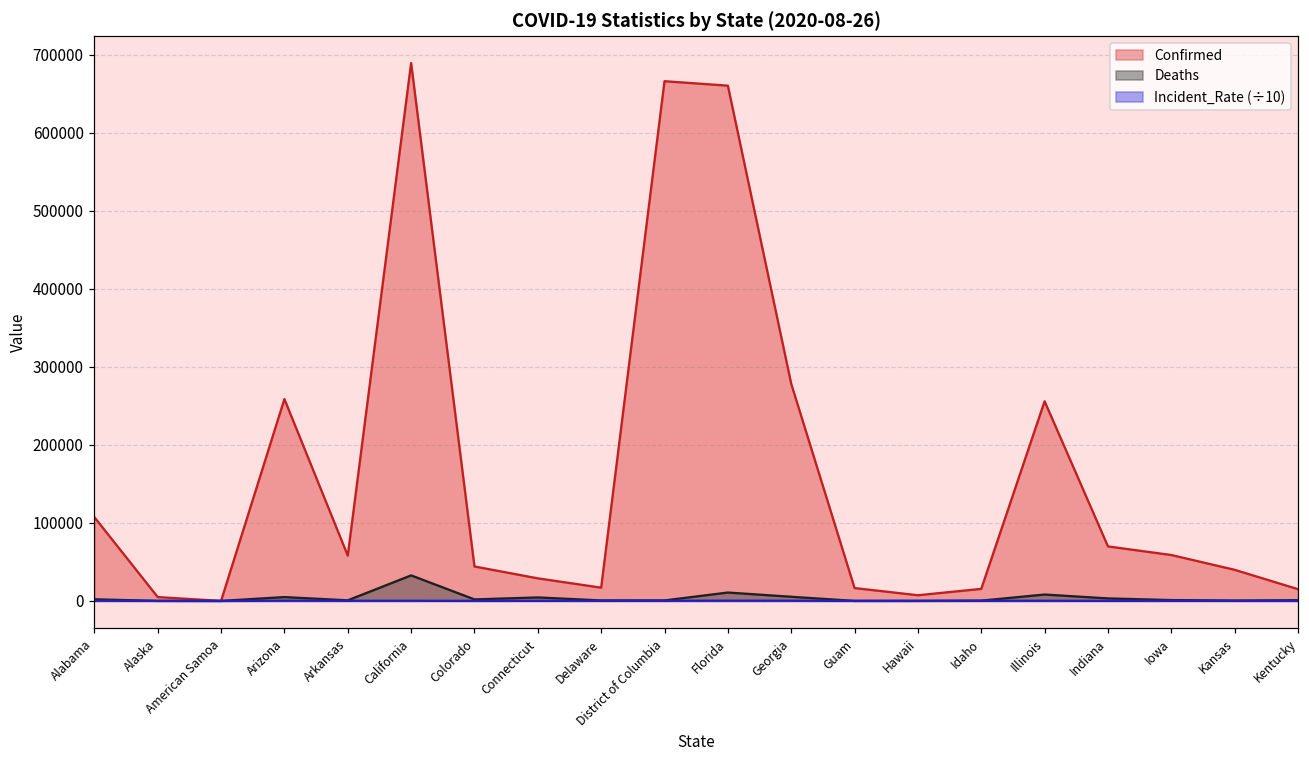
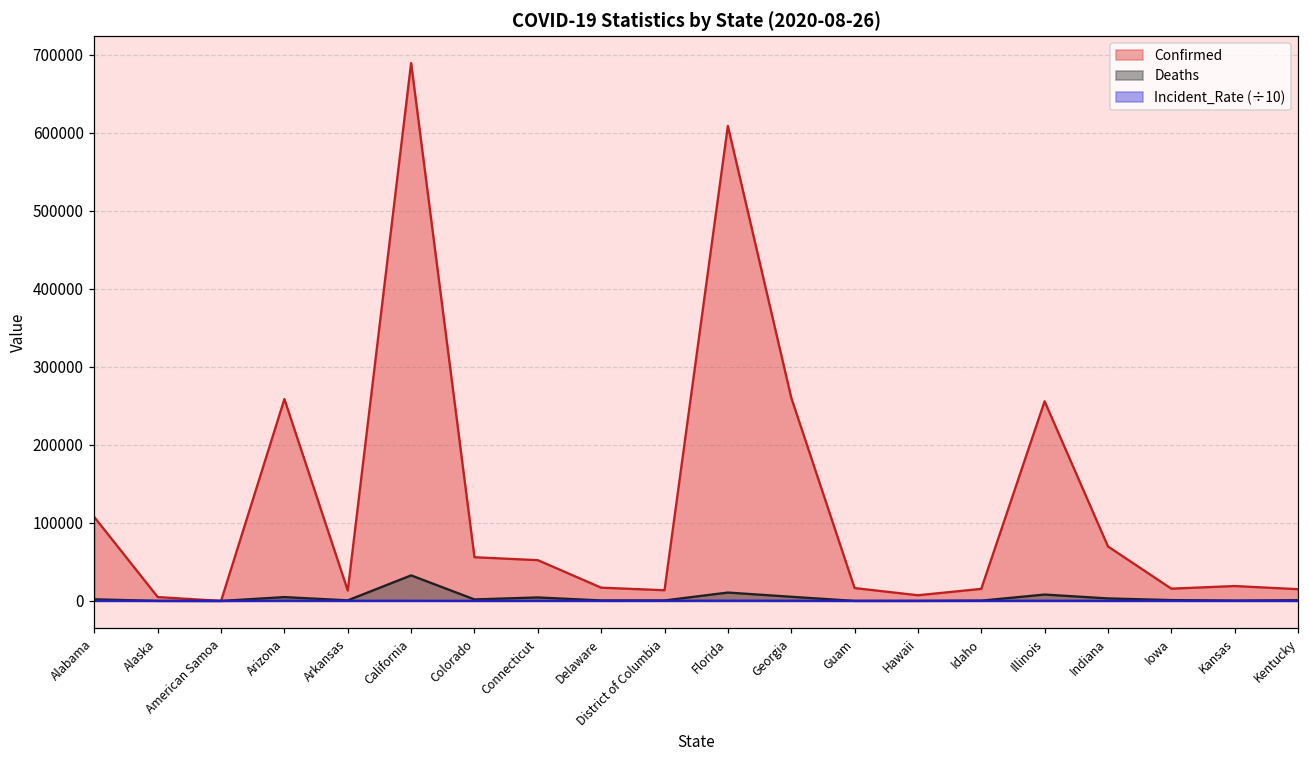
  {
    "Confirmed": {
      "Alabama": 110000,
      "Alaska": 0,
      "Arizona": 260000,
-     "Arkansas": 60000,
+     "Arkansas": 10000,
      "California": 690000,
-     "Colorado": 40000,
-     "Connecticut": 30000,
+     "Colorado": 60000,
+     "Connecticut": 50000,
      "Delaware": 20000,
-     "District of Columbia": 670000,
-     "Florida": 660000,
-     "Georgia": 280000,
+     "District of Columbia": 10000,
+     "Florida": 610000,
+     "Georgia": 260000,
      "Guam": 20000,
      "Hawaii": 10000,
      "Idaho": 20000,
      "Illinois": 260000,
      "Indiana": 70000,
-     "Iowa": 60000,
-     "Kansas": 40000,
+     "Iowa": 20000,
+     "Kansas": 20000,
      "Kentucky": 20000
    },
    "Deaths": {
      "Arizona": 0,
      "California": 30000,
      "Connecticut": 0,
      "Florida": 10000,
      "Georgia": 10000,
      "Illinois": 10000
    },
    "Incident_Rate (÷10)": {
      "Arizona": 0,
      "California": 0,
      "Connecticut": 0,
      "Florida": 0,
      "Georgia": 0,
      "Illinois": 0
    }
  }
